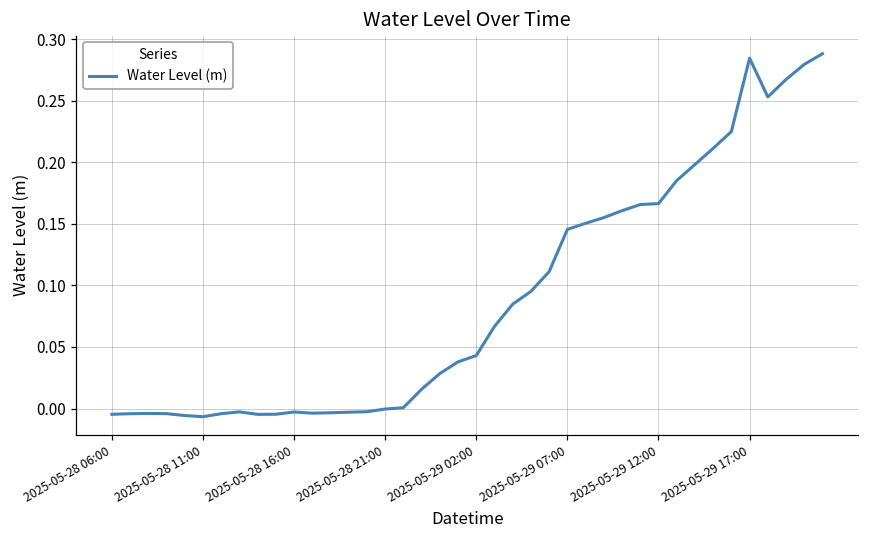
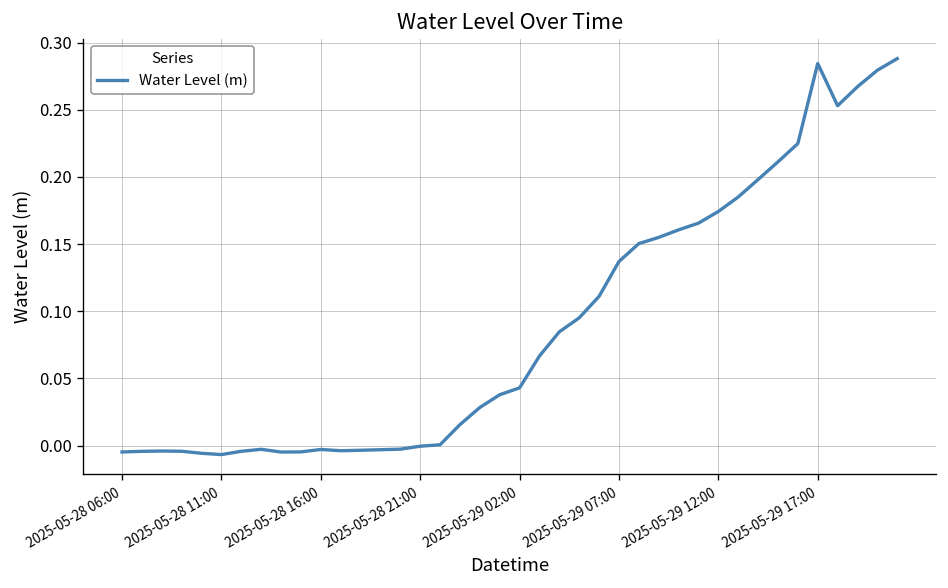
  {
    "2025-05-28 06:00": -0.005,
    "2025-05-28 11:00": -0.007,
    "2025-05-28 16:00": -0.003,
    "2025-05-28 21:00": 0.000,
    "2025-05-29 02:00": 0.043,
-   "2025-05-29 07:00": 0.145,
-   "2025-05-29 12:00": 0.166,
+   "2025-05-29 07:00": 0.137,
+   "2025-05-29 12:00": 0.174,
    "2025-05-29 17:00": 0.284
  }
